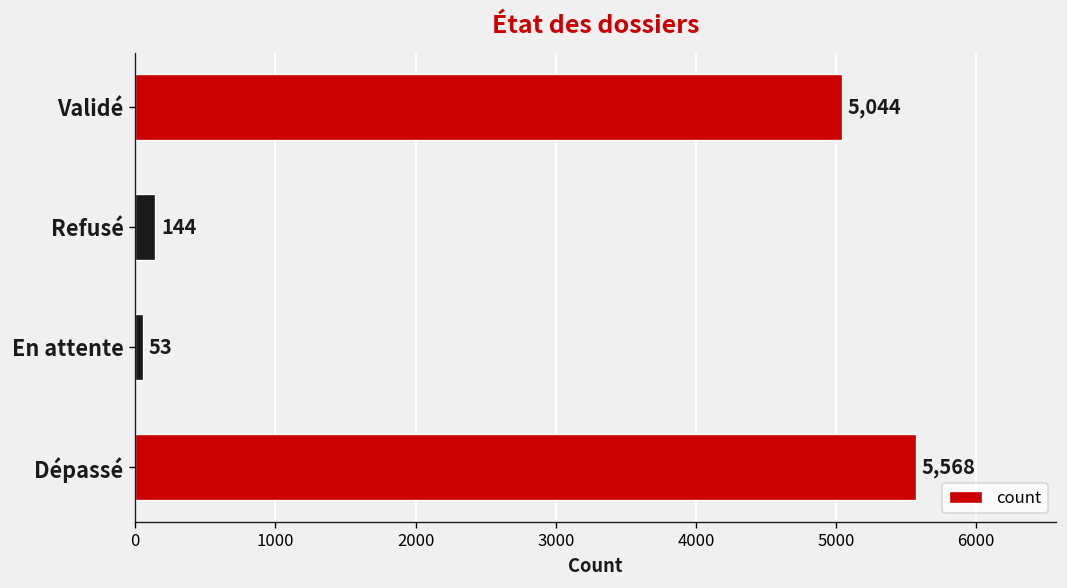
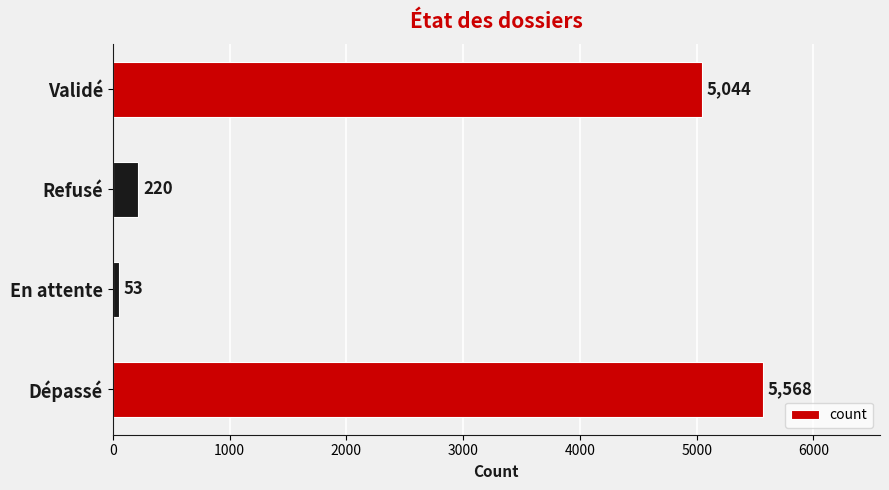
  {
    "Validé": "5,044",
-   "Refusé": "144",
+   "Refusé": "220",
    "En attente": "53",
    "Dépassé": "5,568"
  }
